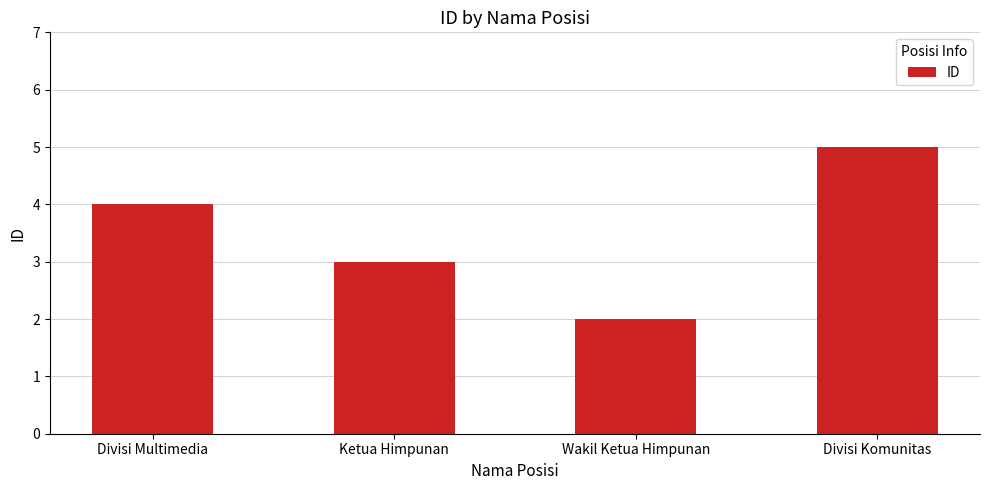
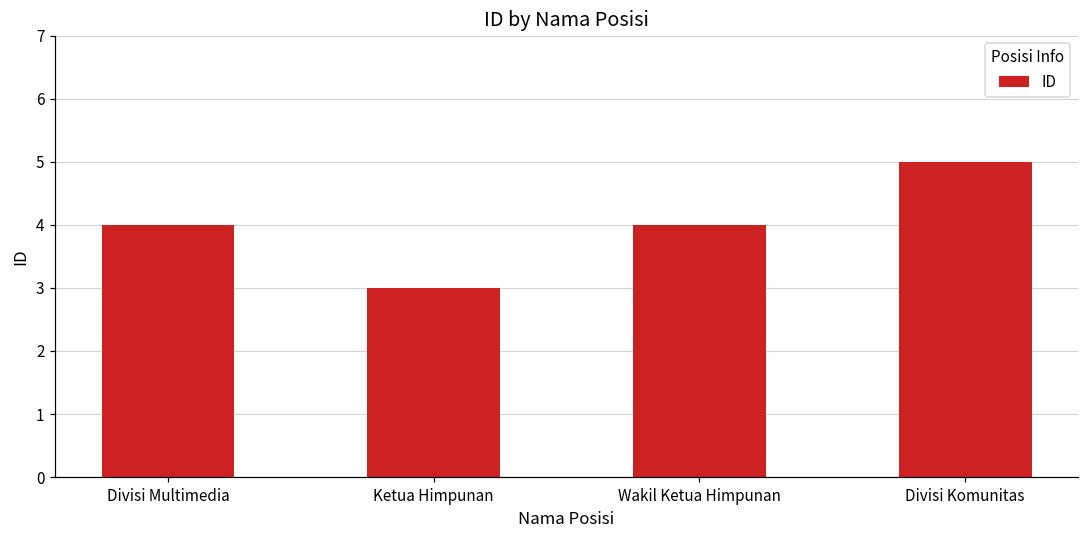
  {
    "Divisi Multimedia": 4,
    "Ketua Himpunan": 3,
-   "Wakil Ketua Himpunan": 2,
+   "Wakil Ketua Himpunan": 4,
    "Divisi Komunitas": 5
  }
